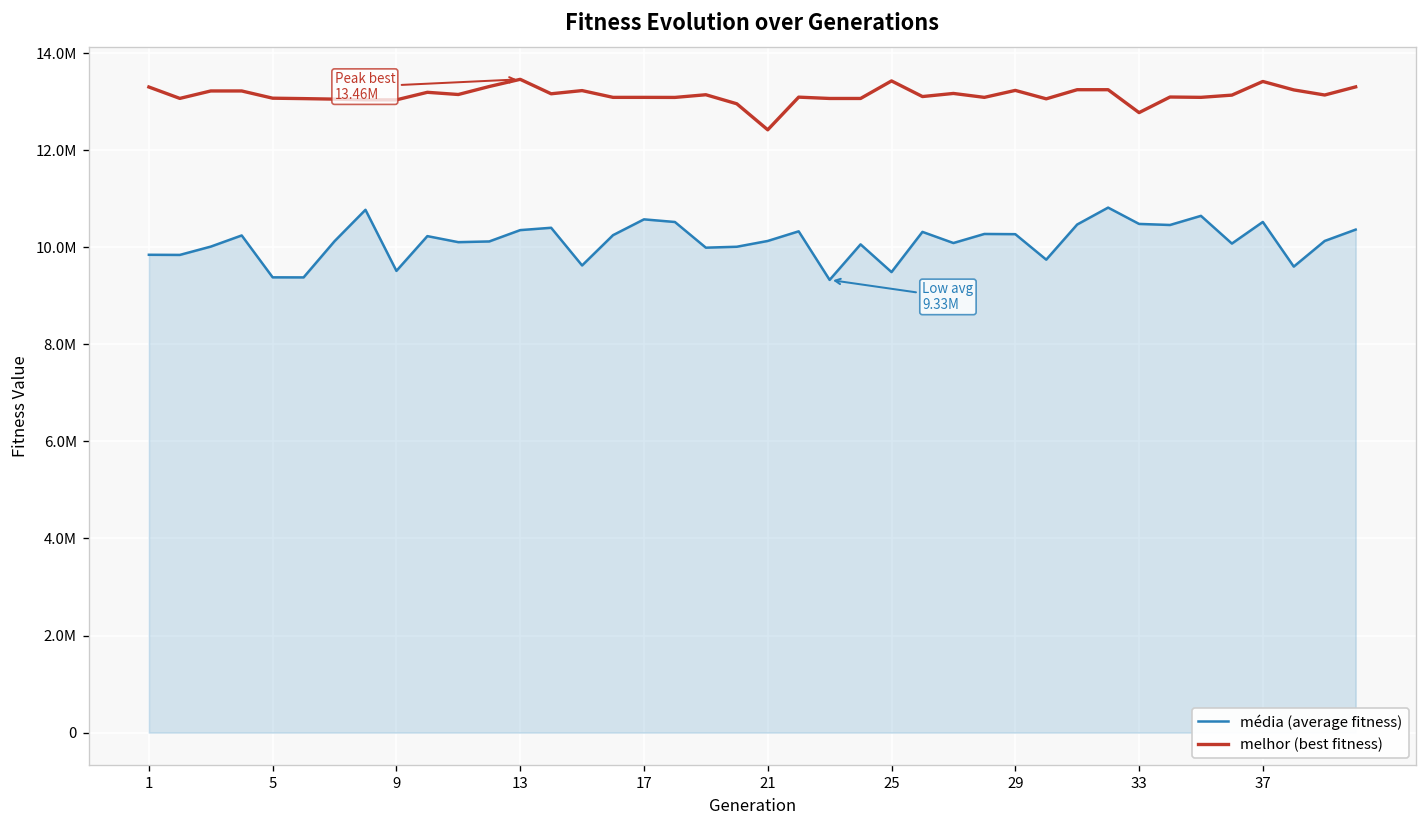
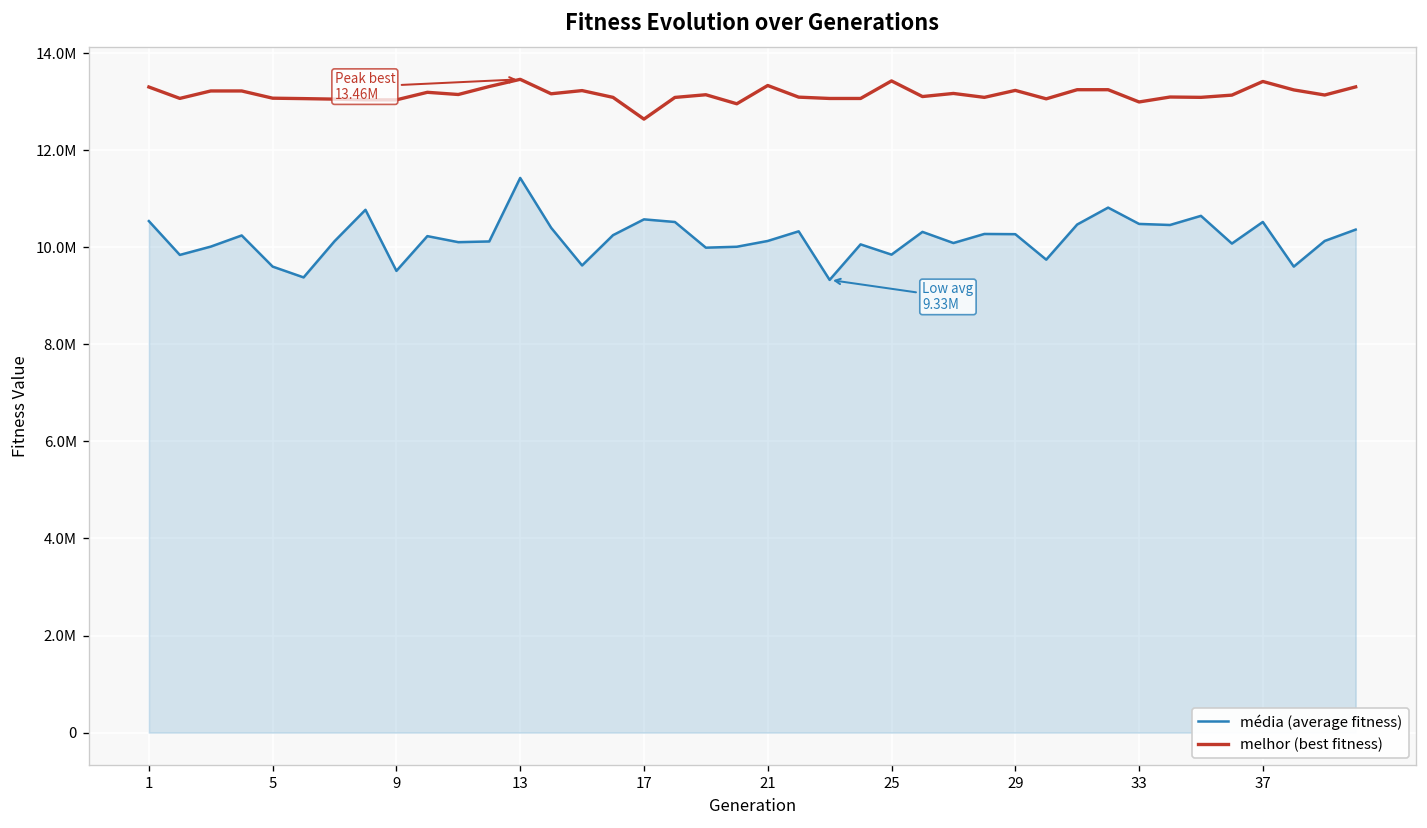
  {
    "média (average fitness)": {
-     "1": 9800000,
-     "5": 9400000,
+     "1": 10500000,
+     "5": 9600000,
      "9": 9500000,
-     "13": 10400000,
+     "13": 11400000,
      "17": 10600000,
      "21": 10100000,
-     "25": 9500000,
+     "25": 9800000,
      "29": 10300000,
      "33": 10500000,
      "37": 10500000
    },
    "melhor (best fitness)": {
      "1": 13300000,
      "5": 13100000,
      "13": 13500000,
-     "17": 13100000,
-     "21": 12400000,
+     "17": 12600000,
+     "21": 13300000,
      "25": 13400000,
      "29": 13200000,
-     "33": 12800000,
+     "33": 13000000,
      "37": 13400000
    }
  }
